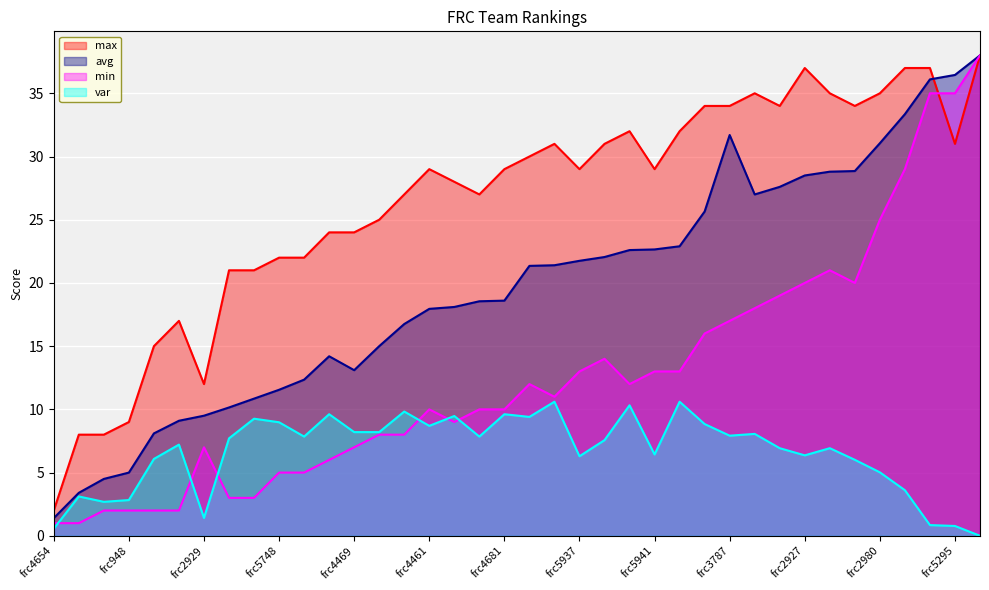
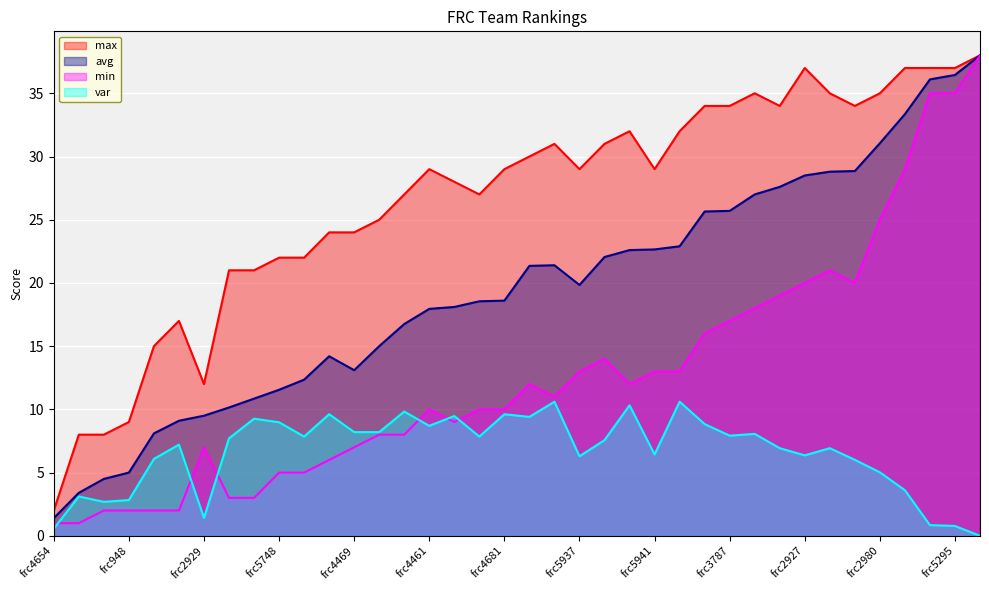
  {
    "max": {
      "frc4654": 2,
      "frc948": 9,
      "frc2929": 12,
      "frc5748": 22,
      "frc4469": 24,
      "frc4461": 29,
      "frc4681": 29,
      "frc5937": 29,
      "frc5941": 29,
      "frc3787": 34,
      "frc2927": 37,
      "frc2980": 35,
-     "frc5295": 31
+     "frc5295": 37
    },
    "avg": {
      "frc4654": 1.4,
      "frc948": 5.0,
      "frc2929": 9.5,
      "frc5748": 11.6,
      "frc4469": 13.1,
      "frc4461": 18.0,
      "frc4681": 18.6,
-     "frc5937": 21.8,
+     "frc5937": 19.8,
      "frc5941": 22.7,
-     "frc3787": 31.7,
+     "frc3787": 25.7,
      "frc2927": 28.5,
      "frc2980": 31.1,
      "frc5295": 36.5
    },
    "min": {
      "frc4654": 1.0,
      "frc948": 2.0,
      "frc2929": 7.0,
      "frc5748": 5.0,
      "frc4469": 7.0,
      "frc4461": 10.0,
      "frc4681": 10.0,
      "frc5937": 13.0,
      "frc5941": 13.0,
      "frc3787": 17.0,
      "frc2927": 20.0,
      "frc2980": 25.0,
      "frc5295": 35.0
    },
    "var": {
      "frc4654": 0.6,
      "frc948": 2.8,
      "frc2929": 1.4,
      "frc5748": 9.0,
      "frc4469": 8.2,
      "frc4461": 8.7,
      "frc4681": 9.6,
      "frc5937": 6.3,
      "frc5941": 6.4,
      "frc3787": 7.9,
      "frc2927": 6.4,
      "frc2980": 5.0,
      "frc5295": 0.8
    }
  }
